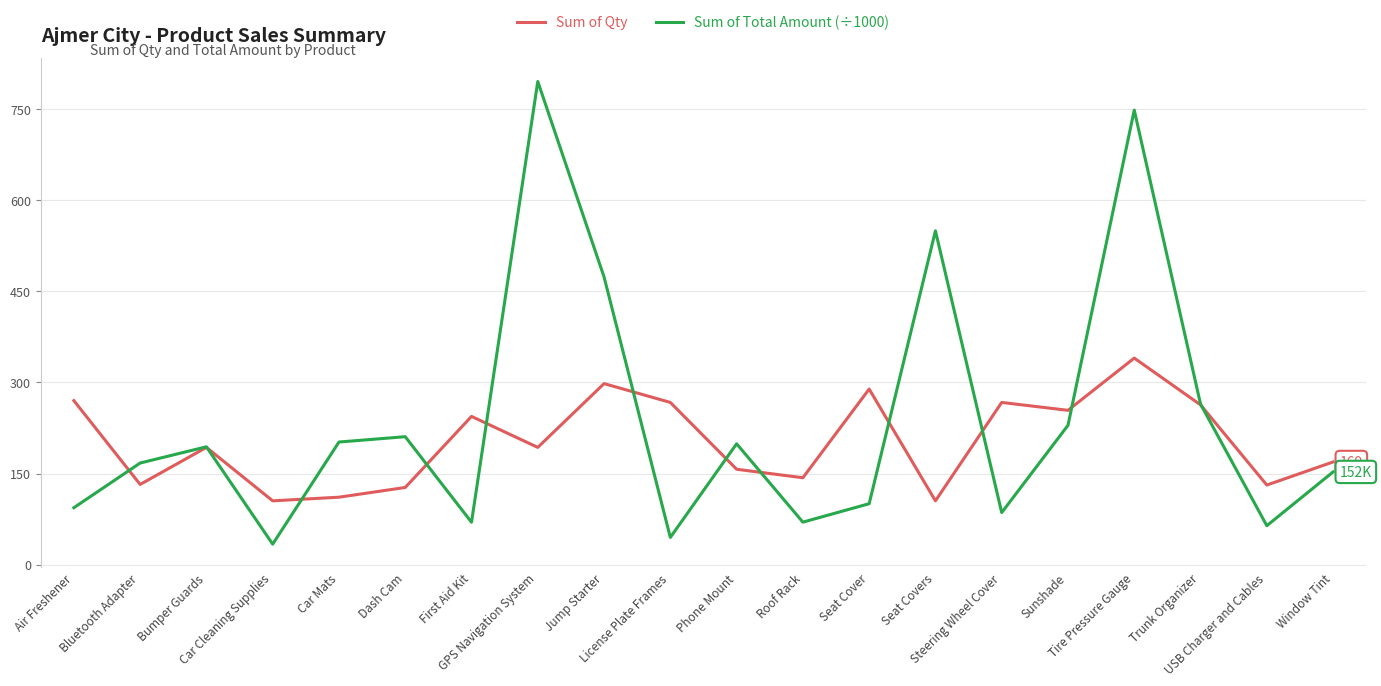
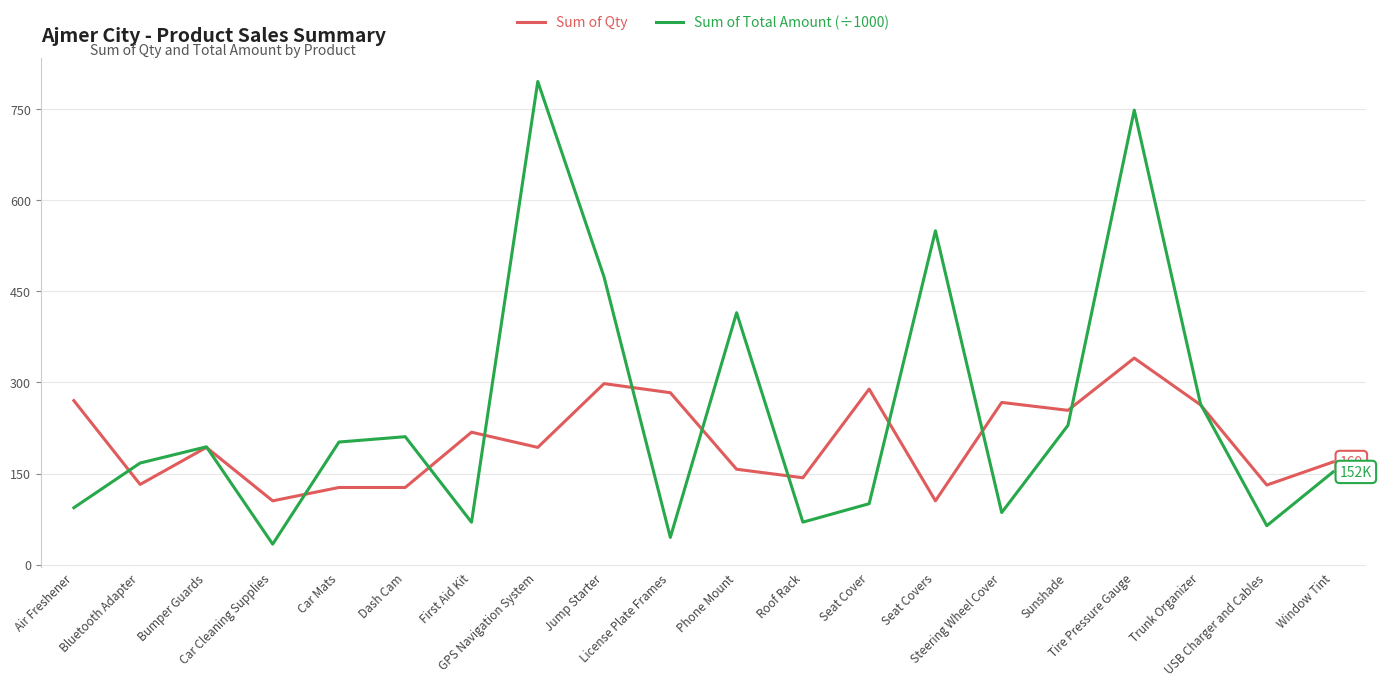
  {
    "Sum of Qty": {
      "Air Freshener": 270,
      "Bluetooth Adapter": 130,
      "Car Cleaning Supplies": 110,
-     "Car Mats": 110,
+     "Car Mats": 130,
      "Dash Cam": 130,
-     "First Aid Kit": 240,
+     "First Aid Kit": 220,
      "GPS Navigation System": 190,
      "Jump Starter": 300,
-     "License Plate Frames": 270,
+     "License Plate Frames": 280,
      "Phone Mount": 160,
      "Roof Rack": 140,
      "Seat Cover": 290,
      "Seat Covers": 110,
      "Steering Wheel Cover": 270,
      "Sunshade": 250,
      "Tire Pressure Gauge": 340,
      "USB Charger and Cables": 130
    },
    "Sum of Total Amount (÷1000)": {
      "Air Freshener": 90,
      "Bluetooth Adapter": 170,
      "Car Cleaning Supplies": 30,
      "Car Mats": 200,
      "Dash Cam": 210,
      "First Aid Kit": 70,
      "GPS Navigation System": 800,
      "Jump Starter": 470,
      "License Plate Frames": 40,
-     "Phone Mount": 200,
+     "Phone Mount": 410,
      "Roof Rack": 70,
      "Seat Cover": 100,
      "Seat Covers": 550,
      "Steering Wheel Cover": 90,
      "Sunshade": 230,
      "Tire Pressure Gauge": 750,
      "USB Charger and Cables": 60
    }
  }
